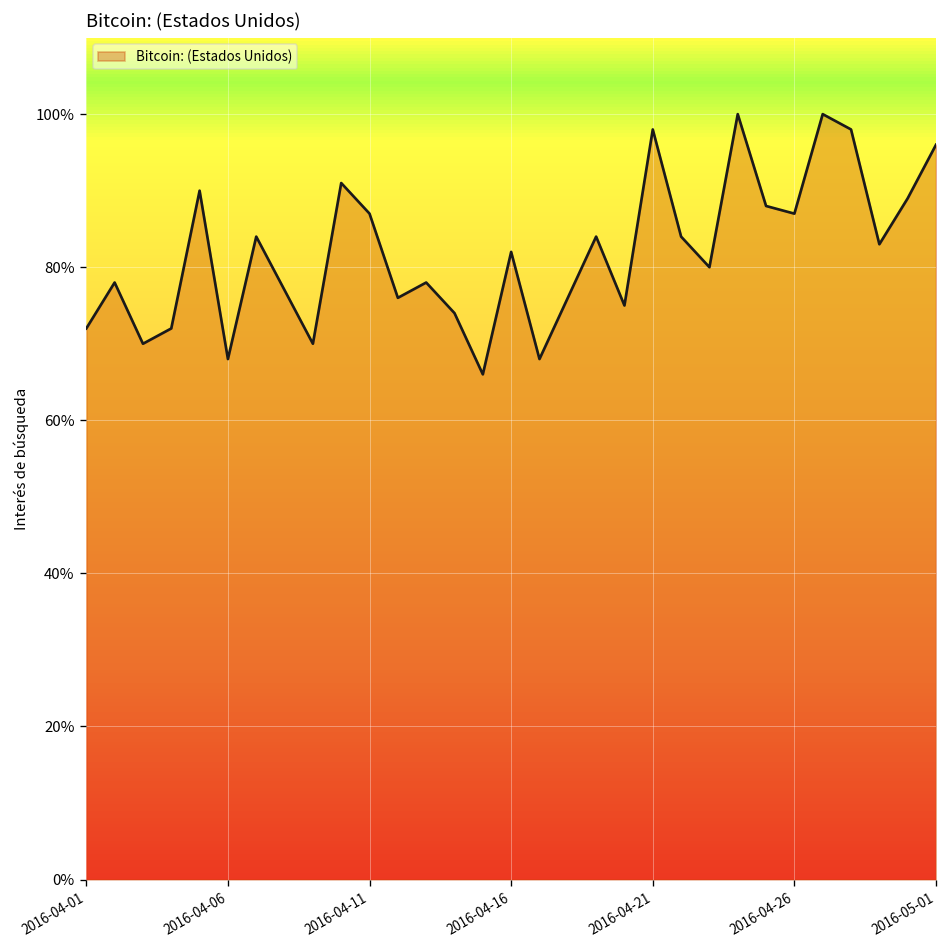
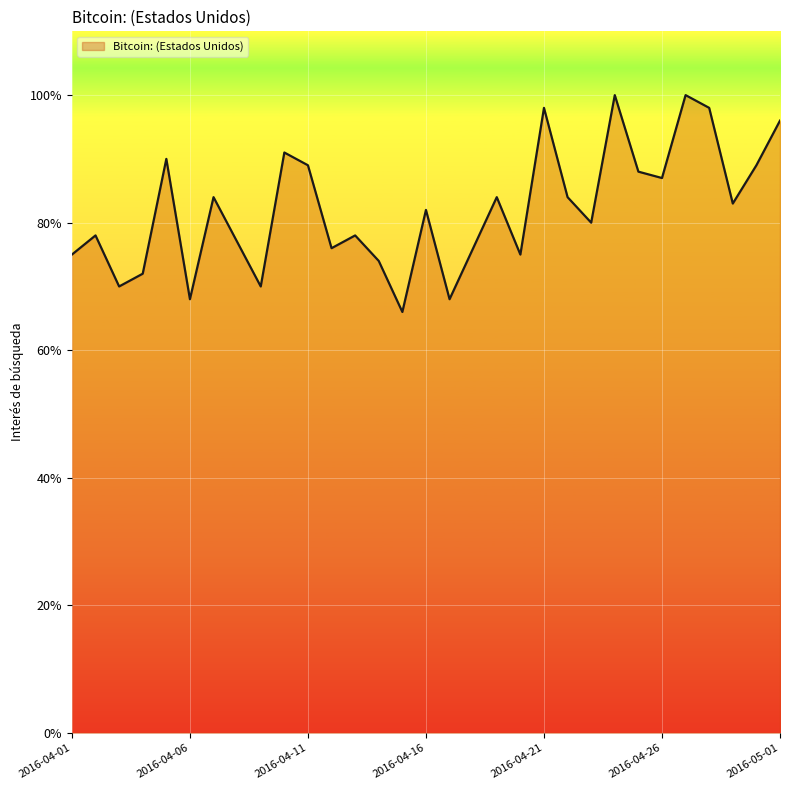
  {
-   "2016-04-01": "72%",
+   "2016-04-01": "75%",
    "2016-04-06": "68%",
-   "2016-04-11": "87%",
+   "2016-04-11": "89%",
    "2016-04-16": "82%",
    "2016-04-21": "98%",
    "2016-04-26": "87%",
    "2016-05-01": "96%"
  }
